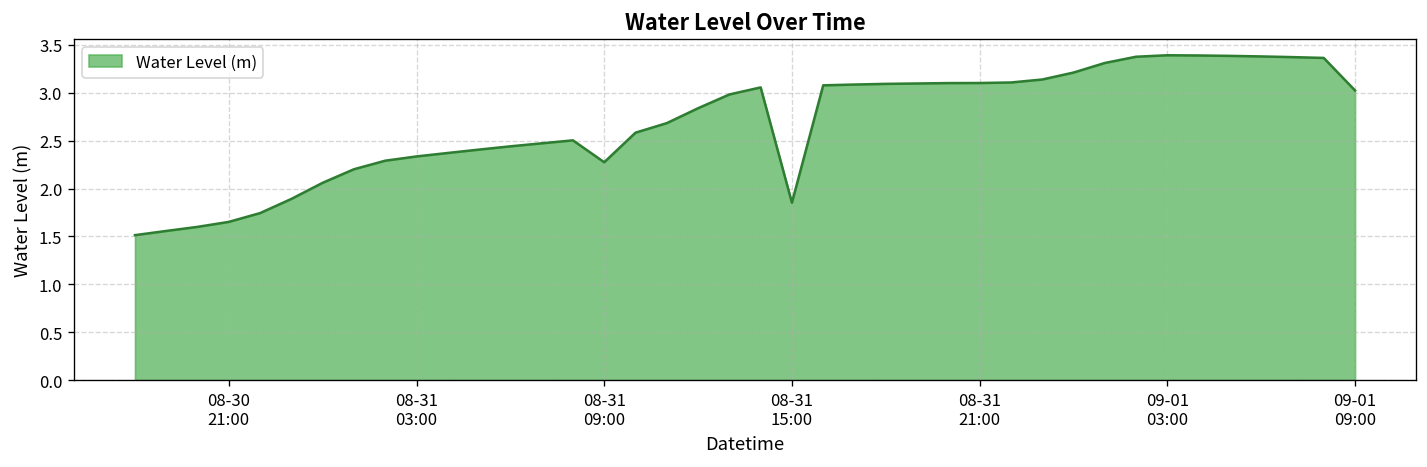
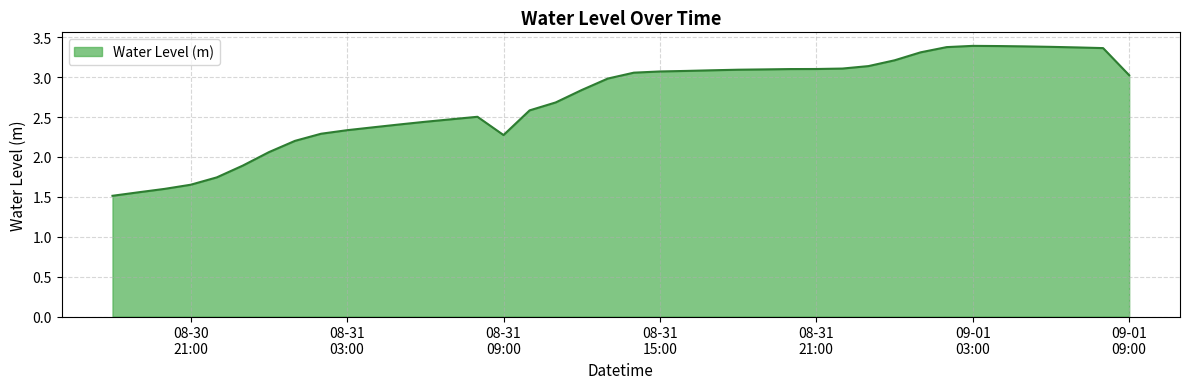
  {
    "08-30 21:00": 1.7,
    "08-31 03:00": 2.3,
    "08-31 09:00": 2.3,
-   "08-31 15:00": 1.9,
+   "08-31 15:00": 3.1,
    "08-31 21:00": 3.1,
    "09-01 03:00": 3.4,
    "09-01 09:00": 3.0
  }
